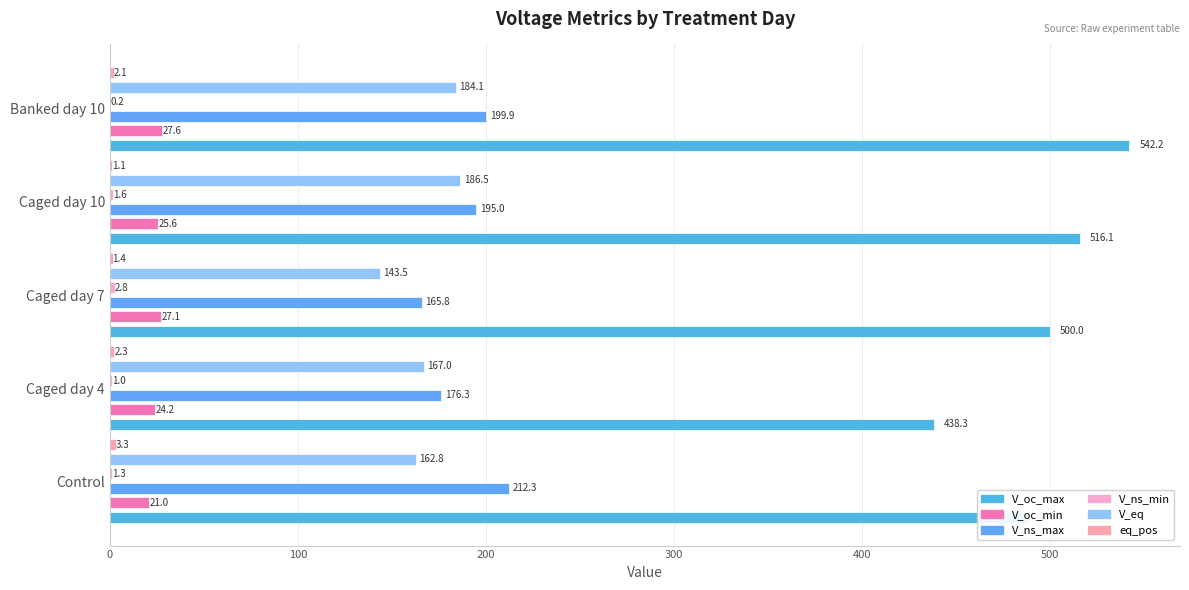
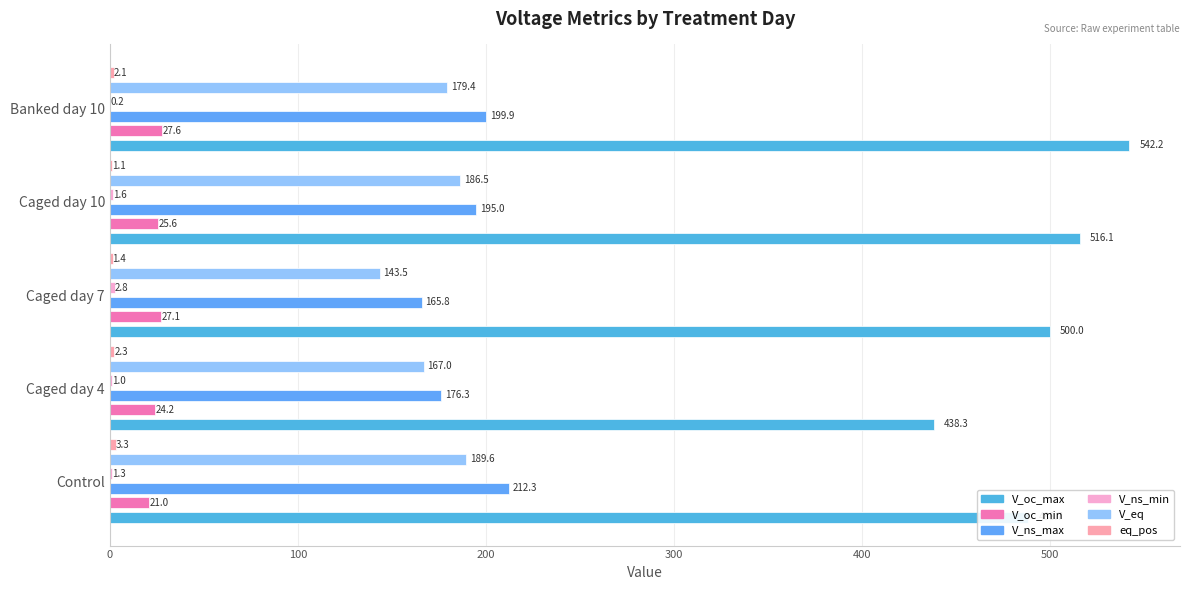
  {
    "V_eq": {
-     "Banked day 10": 184.1,
+     "Banked day 10": 179.4,
      "Caged day 10": 186.5,
      "Caged day 7": 143.5,
      "Caged day 4": 167.0,
-     "Control": 162.8
+     "Control": 189.6
    }
  }
